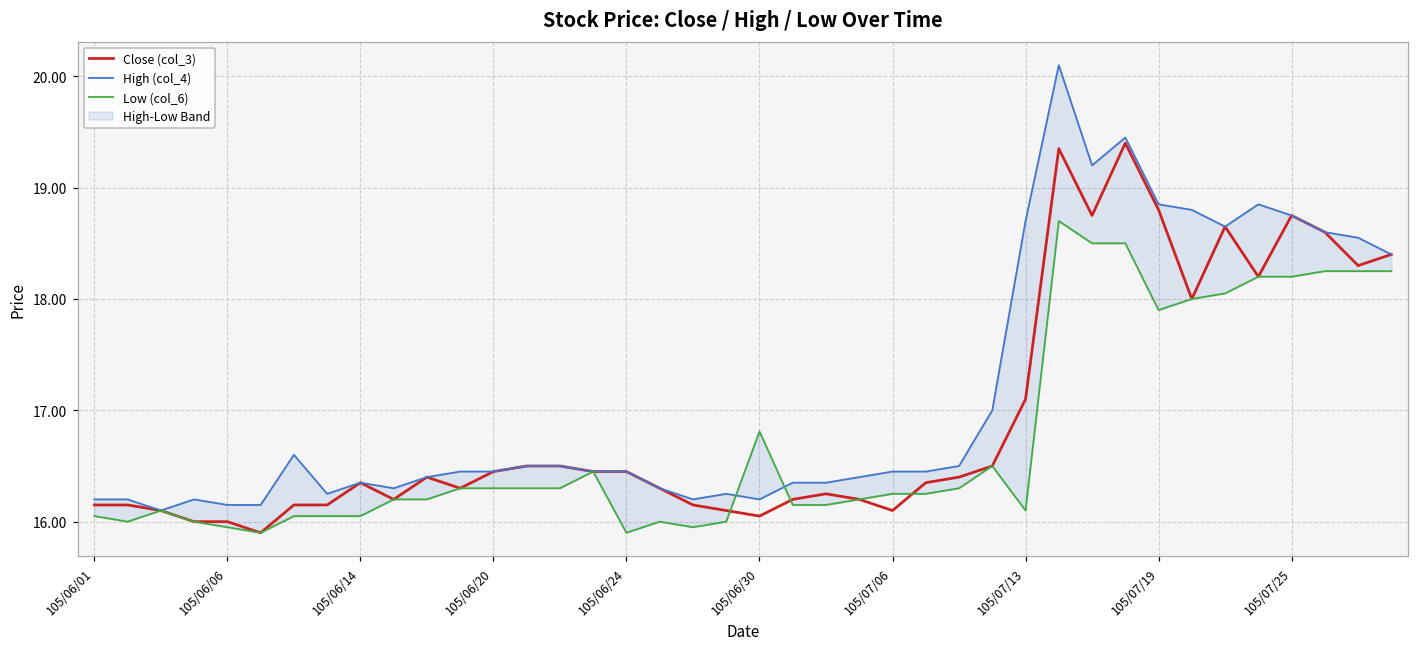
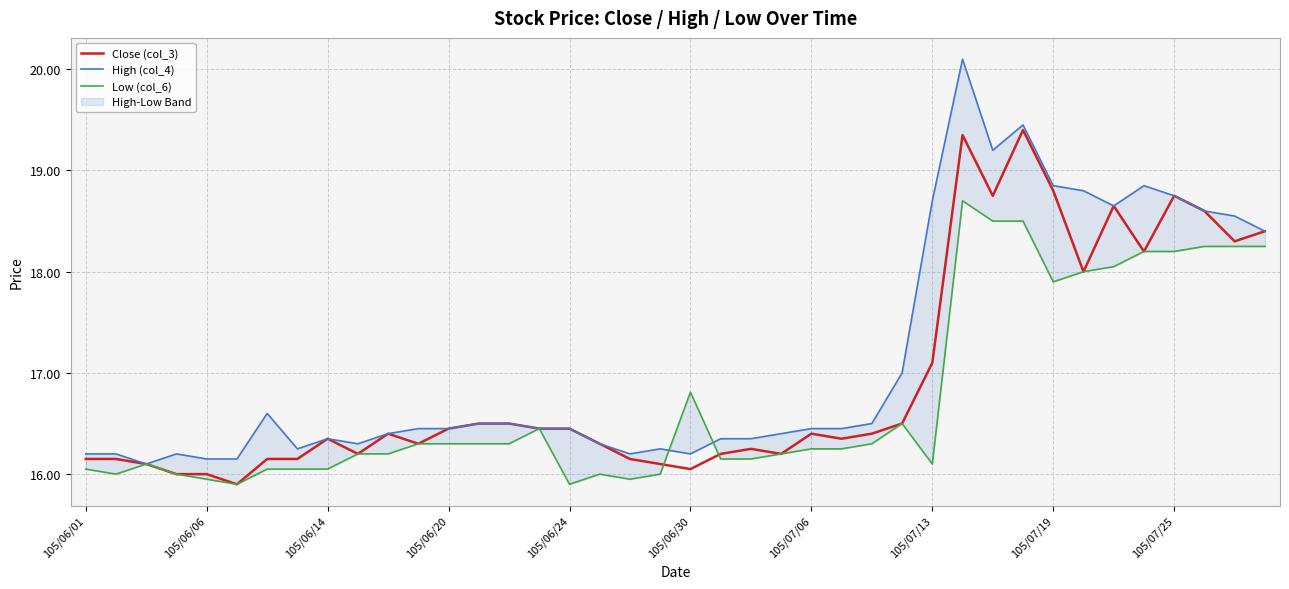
  {
    "Close (col_3)": {
      "105/06/01": 16.15,
      "105/06/06": 16.0,
      "105/06/30": 16.05,
-     "105/07/06": 16.1,
+     "105/07/06": 16.4,
      "105/07/13": 17.1,
      "105/07/19": 18.8
    },
    "Low (col_6)": {
      "105/06/01": 16.05,
      "105/06/06": 15.95,
      "105/06/14": 16.05,
      "105/06/20": 16.3,
      "105/06/24": 15.9,
      "105/07/06": 16.25,
      "105/07/13": 16.1,
      "105/07/19": 17.9,
      "105/07/25": 18.2
    }
  }
